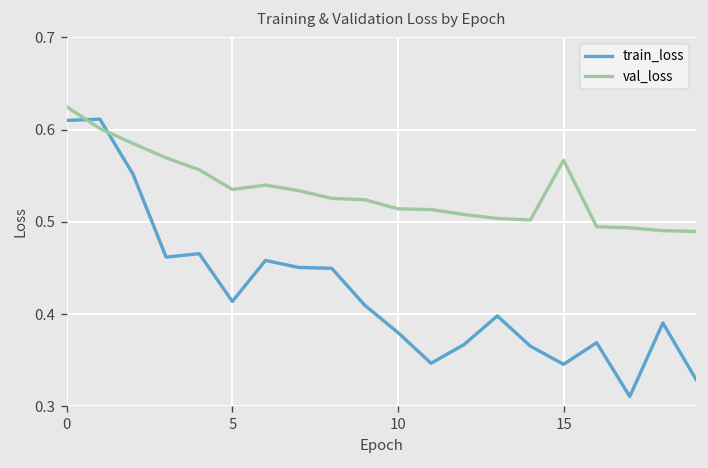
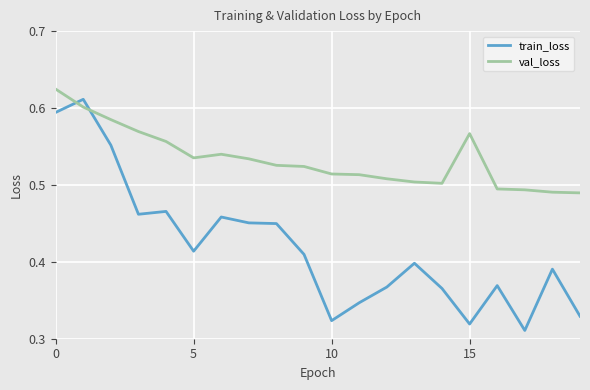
  {
    "train_loss": {
-     "0": 0.61,
+     "0": 0.59,
      "5": 0.41,
-     "10": 0.38,
-     "15": 0.35
+     "10": 0.32,
+     "15": 0.32
    },
    "val_loss": {
      "0": 0.62,
      "5": 0.54,
      "10": 0.51,
      "15": 0.57
    }
  }
